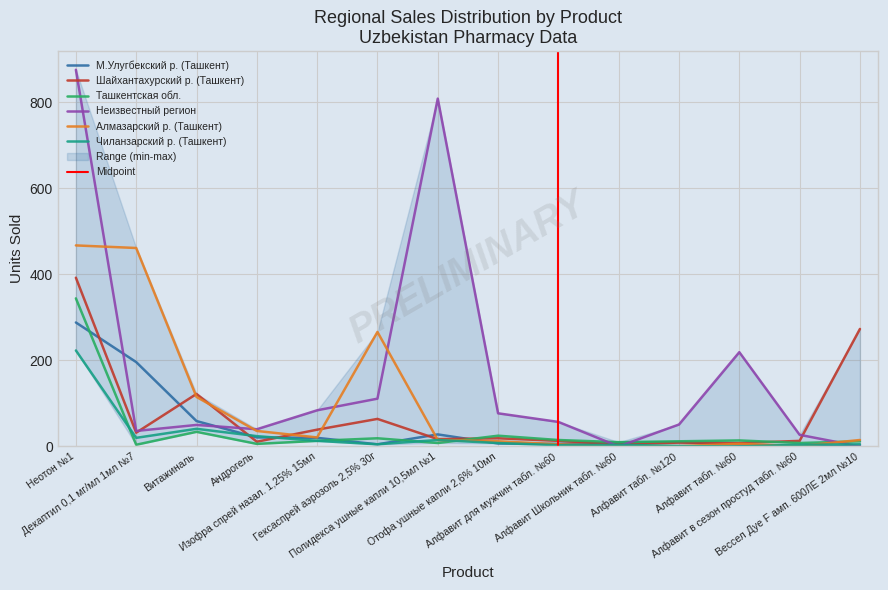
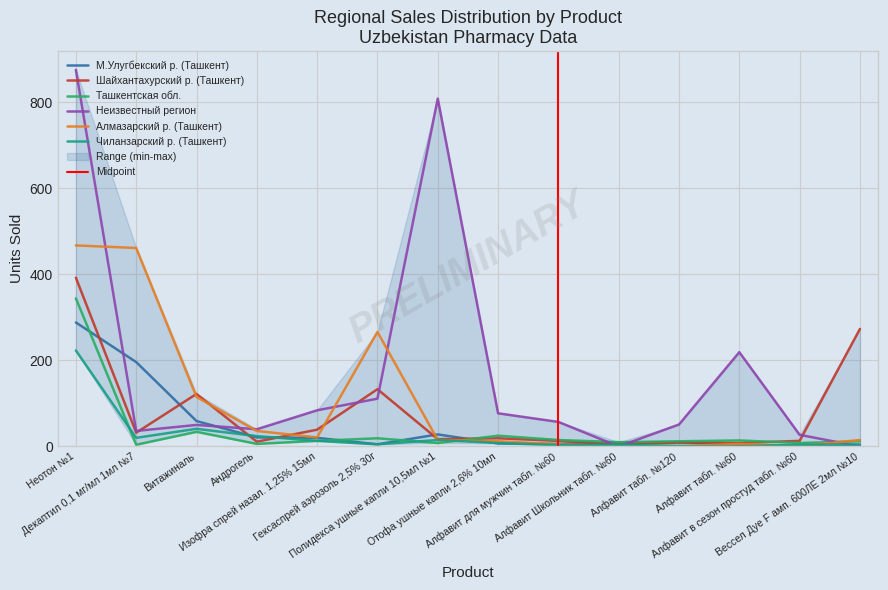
  {
    "Шайхантахурский р. (Ташкент)": {
      "Неотон №1": 390,
      "Изофра спрей назал. 1,25% 15мл": 40,
-     "Гексаспрей аэрозоль 2,5% 30г": 60,
+     "Гексаспрей аэрозоль 2,5% 30г": 130,
      "Отофа ушные капли 2,6% 10мл": 20
    },
    "Неизвестный регион": {
      "Витажиналь": 50,
      "Гексаспрей аэрозоль 2,5% 30г": 110
    },
    "Алмазарский р. (Ташкент)": {
      "Неотон №1": 470,
      "Витажиналь": 120
    }
  }
